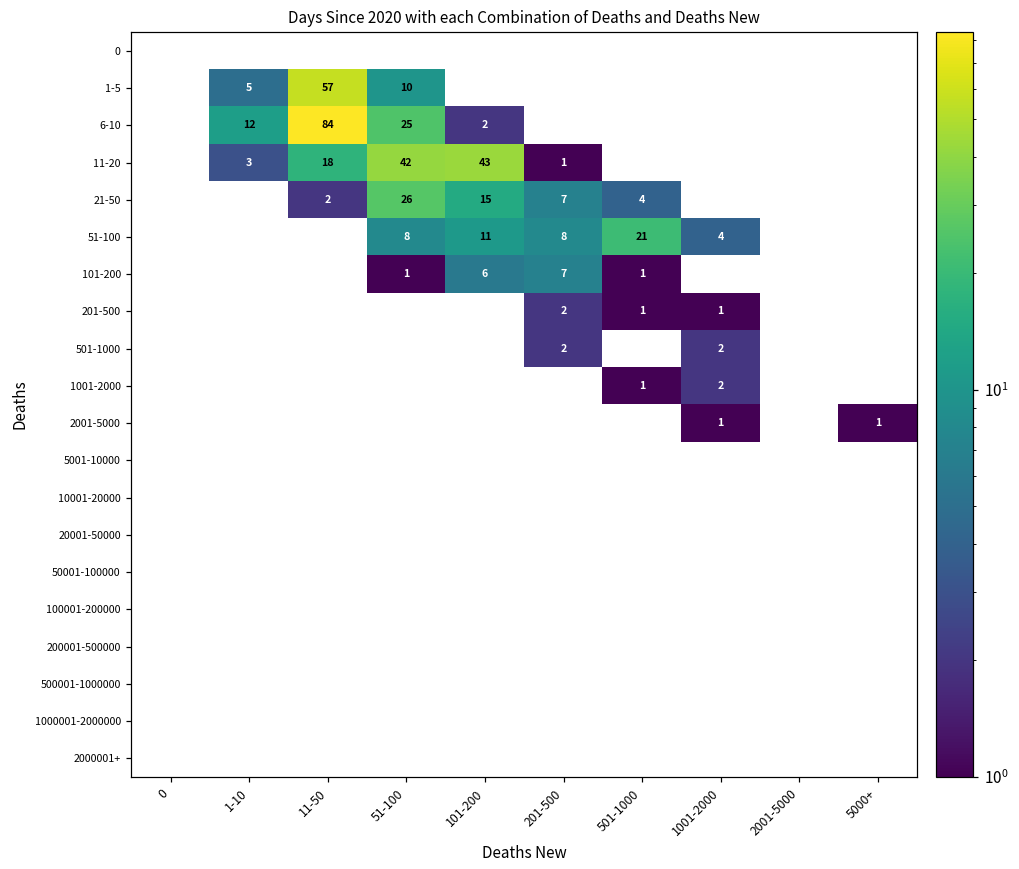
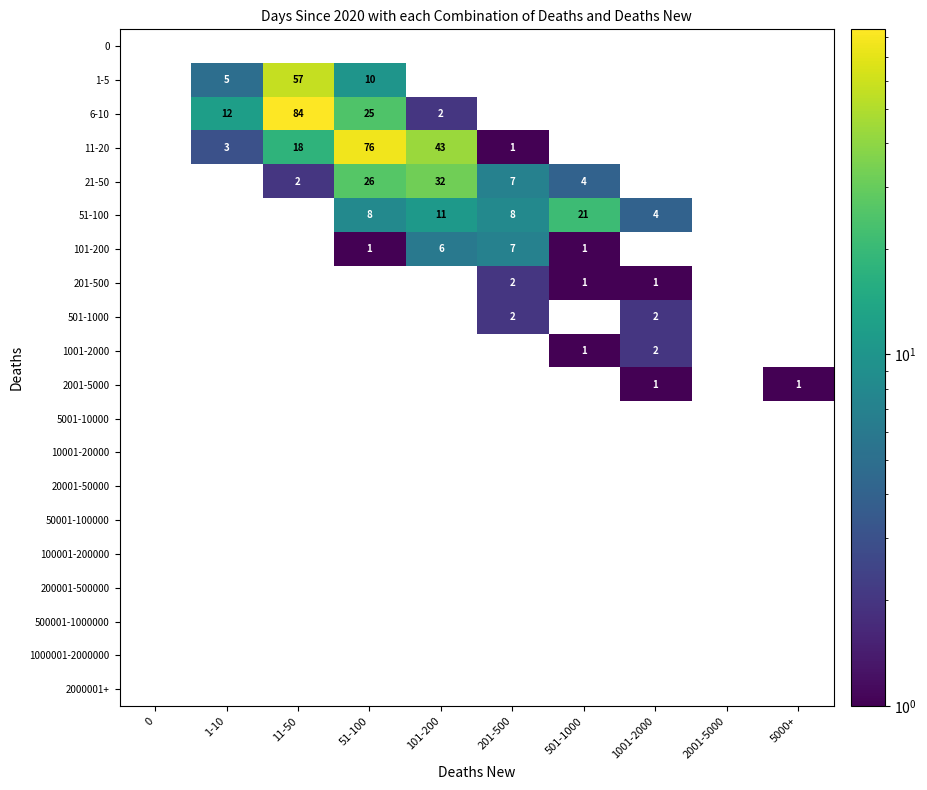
  {
    "1-5": {
      "1-10": 5,
      "11-50": 57,
      "51-100": 10
    },
    "6-10": {
      "1-10": 12,
      "11-50": 84,
      "51-100": 25,
      "101-200": 2
    },
    "11-20": {
      "1-10": 3,
      "11-50": 18,
-     "51-100": 42,
+     "51-100": 76,
      "101-200": 43,
      "201-500": 1
    },
    "21-50": {
      "11-50": 2,
      "51-100": 26,
-     "101-200": 15,
+     "101-200": 32,
      "201-500": 7,
      "501-1000": 4
    },
    "51-100": {
      "51-100": 8,
      "101-200": 11,
      "201-500": 8,
      "501-1000": 21,
      "1001-2000": 4
    },
    "101-200": {
      "51-100": 1,
      "101-200": 6,
      "201-500": 7,
      "501-1000": 1
    },
    "201-500": {
      "201-500": 2,
      "501-1000": 1,
      "1001-2000": 1
    },
    "501-1000": {
      "201-500": 2,
      "1001-2000": 2
    },
    "1001-2000": {
      "501-1000": 1,
      "1001-2000": 2
    },
    "2001-5000": {
      "1001-2000": 1,
      "5000+": 1
    }
  }
